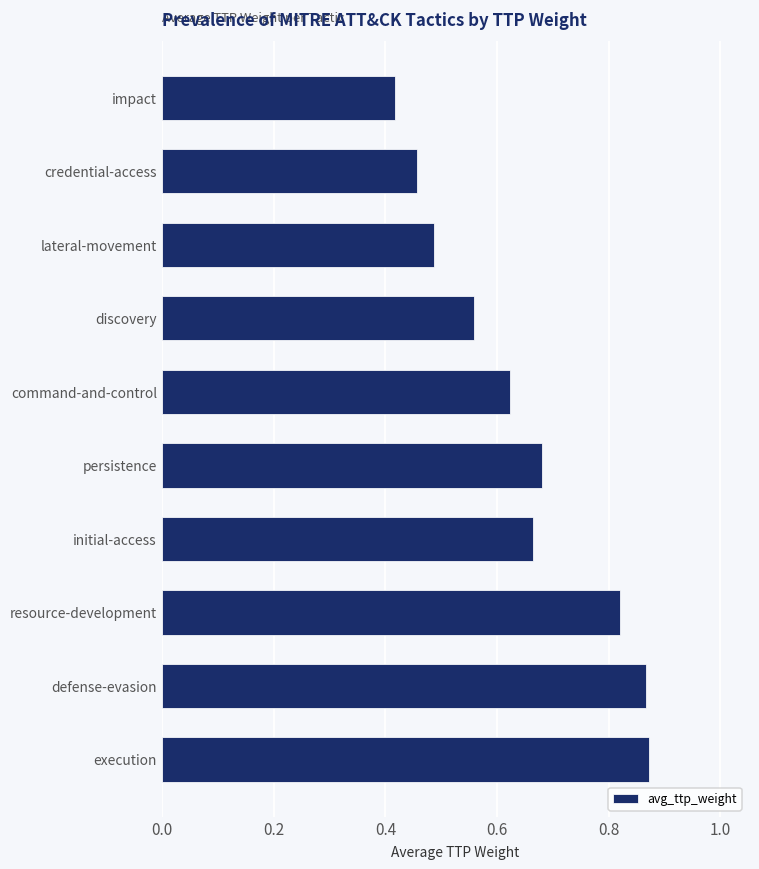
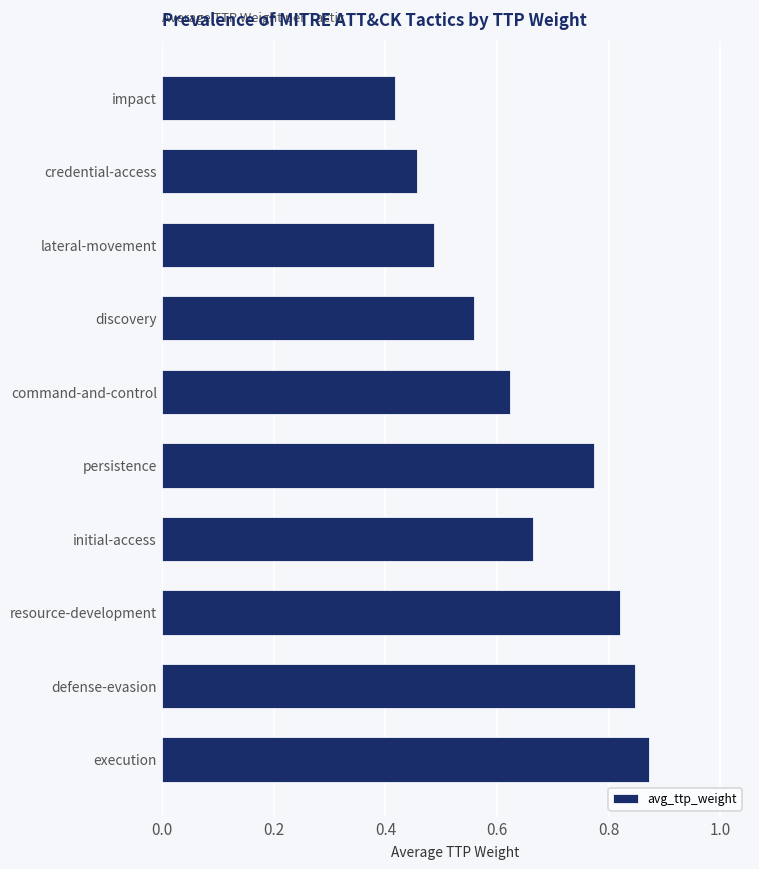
  {
    "impact": 0.42,
    "credential-access": 0.46,
    "lateral-movement": 0.49,
    "discovery": 0.56,
    "command-and-control": 0.62,
-   "persistence": 0.68,
+   "persistence": 0.77,
    "initial-access": 0.66,
    "resource-development": 0.82,
-   "defense-evasion": 0.87,
+   "defense-evasion": 0.85,
    "execution": 0.87
  }
